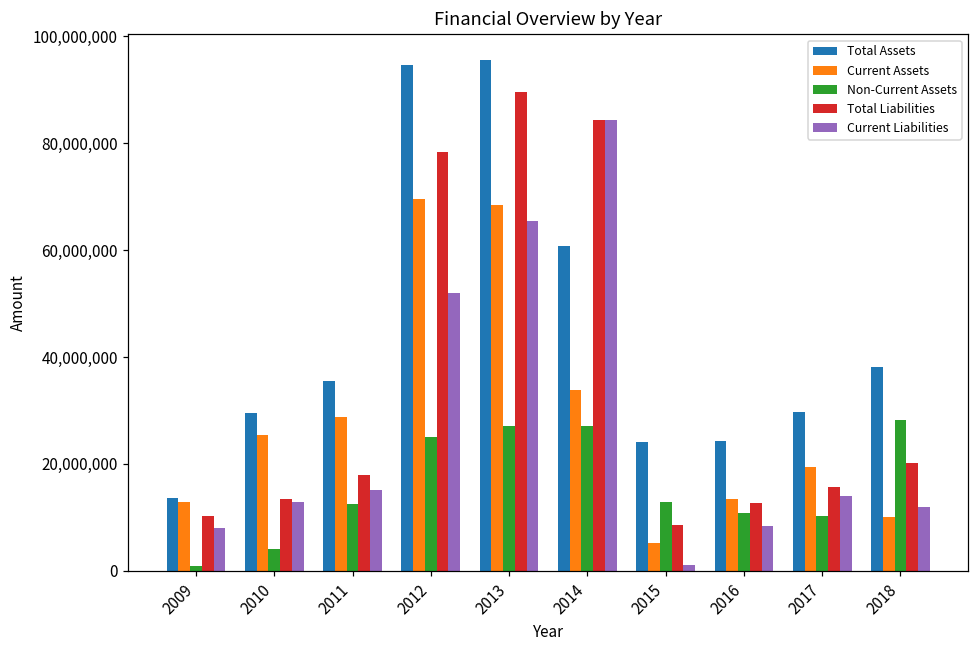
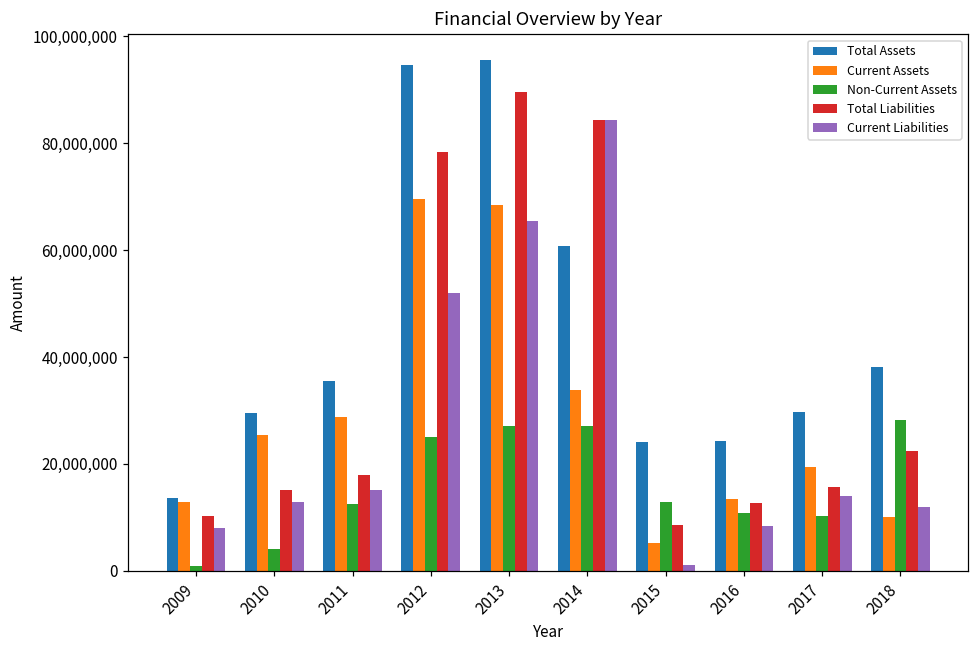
  {
    "Total Assets": {
      "2009": "14,000,000",
      "2010": "30,000,000",
      "2011": "36,000,000",
      "2012": "95,000,000",
      "2013": "96,000,000",
      "2014": "61,000,000",
      "2015": "24,000,000",
      "2016": "24,000,000",
      "2017": "30,000,000",
      "2018": "38,000,000"
    },
    "Current Assets": {
      "2009": "13,000,000",
      "2010": "25,000,000",
      "2011": "29,000,000",
      "2012": "70,000,000",
      "2013": "69,000,000",
      "2014": "34,000,000",
      "2015": "5,000,000",
      "2016": "14,000,000",
      "2017": "19,000,000",
      "2018": "10,000,000"
    },
    "Non-Current Assets": {
      "2009": "1,000,000",
      "2010": "4,000,000",
      "2011": "13,000,000",
      "2012": "25,000,000",
      "2013": "27,000,000",
      "2014": "27,000,000",
      "2015": "13,000,000",
      "2016": "11,000,000",
      "2017": "10,000,000",
      "2018": "28,000,000"
    },
    "Total Liabilities": {
      "2009": "10,000,000",
-     "2010": "13,000,000",
+     "2010": "15,000,000",
      "2011": "18,000,000",
      "2012": "78,000,000",
      "2013": "90,000,000",
      "2014": "84,000,000",
      "2015": "9,000,000",
      "2016": "13,000,000",
      "2017": "16,000,000",
-     "2018": "20,000,000"
+     "2018": "22,000,000"
    },
    "Current Liabilities": {
      "2009": "8,000,000",
      "2010": "13,000,000",
      "2011": "15,000,000",
      "2012": "52,000,000",
      "2013": "66,000,000",
      "2014": "84,000,000",
      "2015": "1,000,000",
      "2016": "8,000,000",
      "2017": "14,000,000",
      "2018": "12,000,000"
    }
  }
